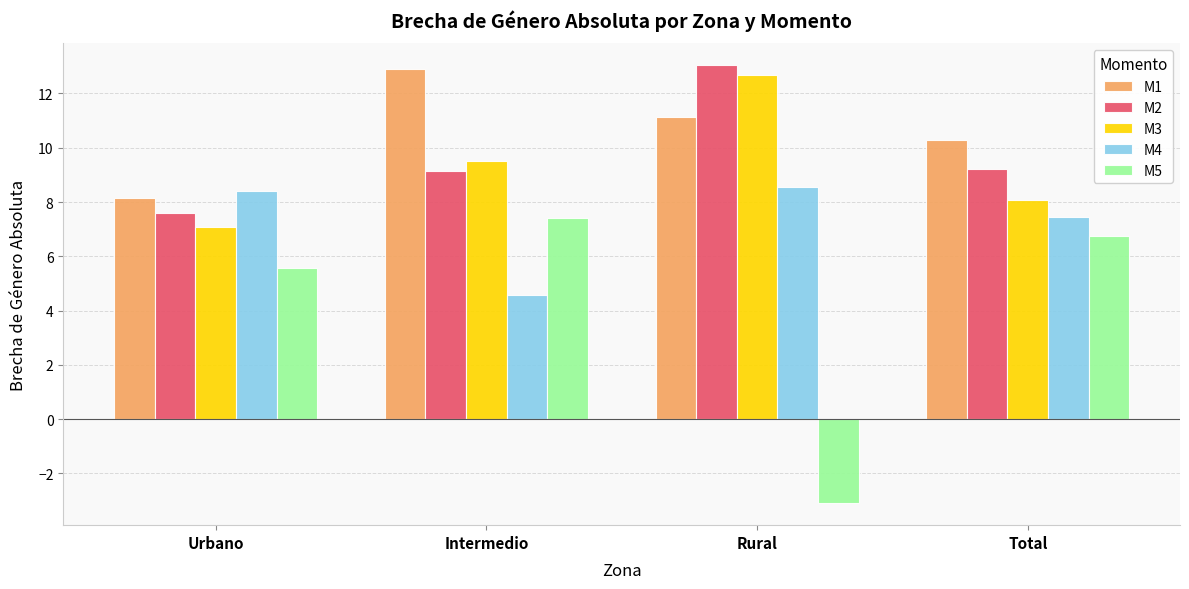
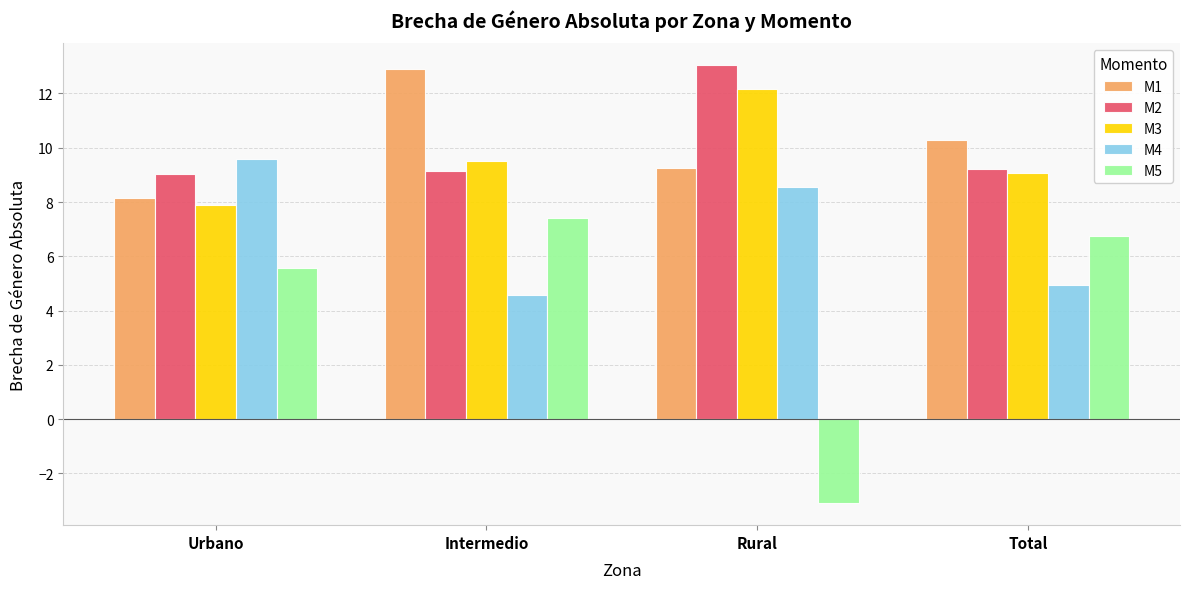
  {
    "M1": {
      "Urbano": 8.2,
      "Intermedio": 12.9,
-     "Rural": 11.1,
+     "Rural": 9.3,
      "Total": 10.3
    },
    "M2": {
-     "Urbano": 7.6,
+     "Urbano": 9.0,
      "Intermedio": 9.2,
      "Rural": 13.0,
      "Total": 9.2
    },
    "M3": {
-     "Urbano": 7.1,
+     "Urbano": 7.9,
      "Intermedio": 9.5,
-     "Rural": 12.7,
-     "Total": 8.1
+     "Rural": 12.2,
+     "Total": 9.1
    },
    "M4": {
-     "Urbano": 8.4,
+     "Urbano": 9.6,
      "Intermedio": 4.6,
      "Rural": 8.6,
-     "Total": 7.5
+     "Total": 5.0
    },
    "M5": {
      "Urbano": 5.6,
      "Intermedio": 7.4,
      "Rural": -3.1,
      "Total": 6.7
    }
  }
